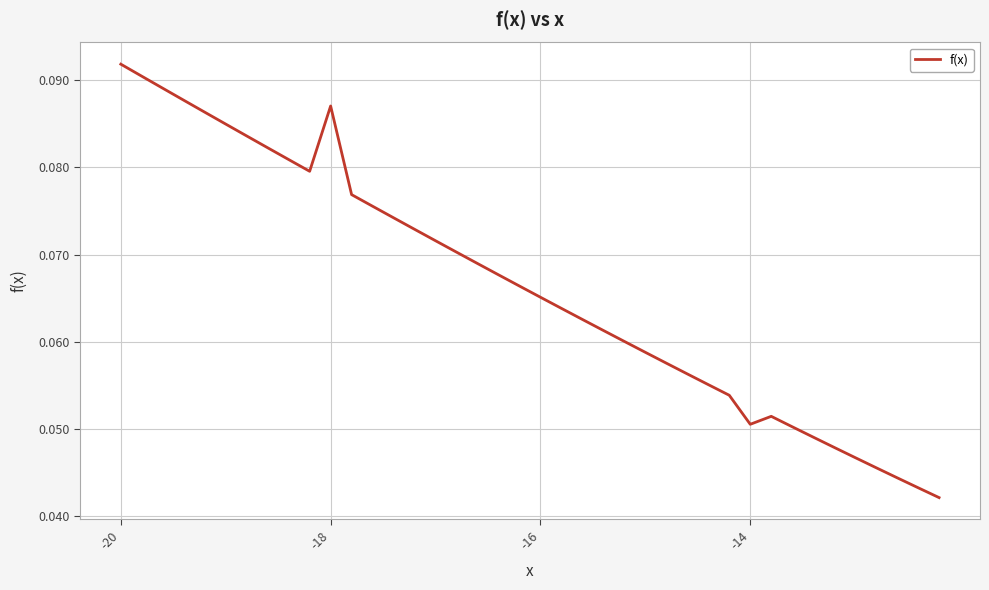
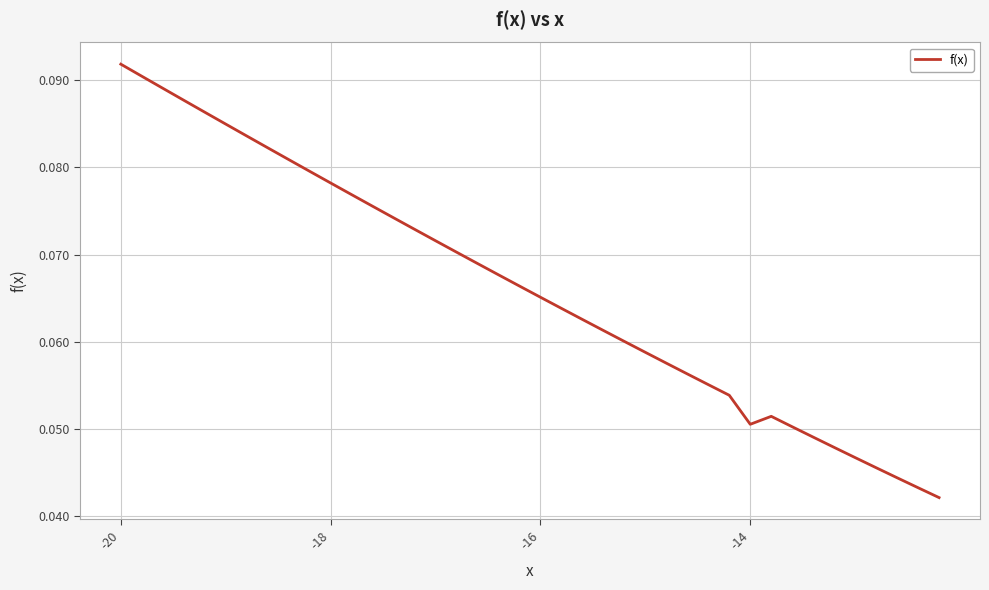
  {
    "-20": 0.092,
-   "-18": 0.087,
+   "-18": 0.078,
    "-16": 0.065,
    "-14": 0.050
  }
